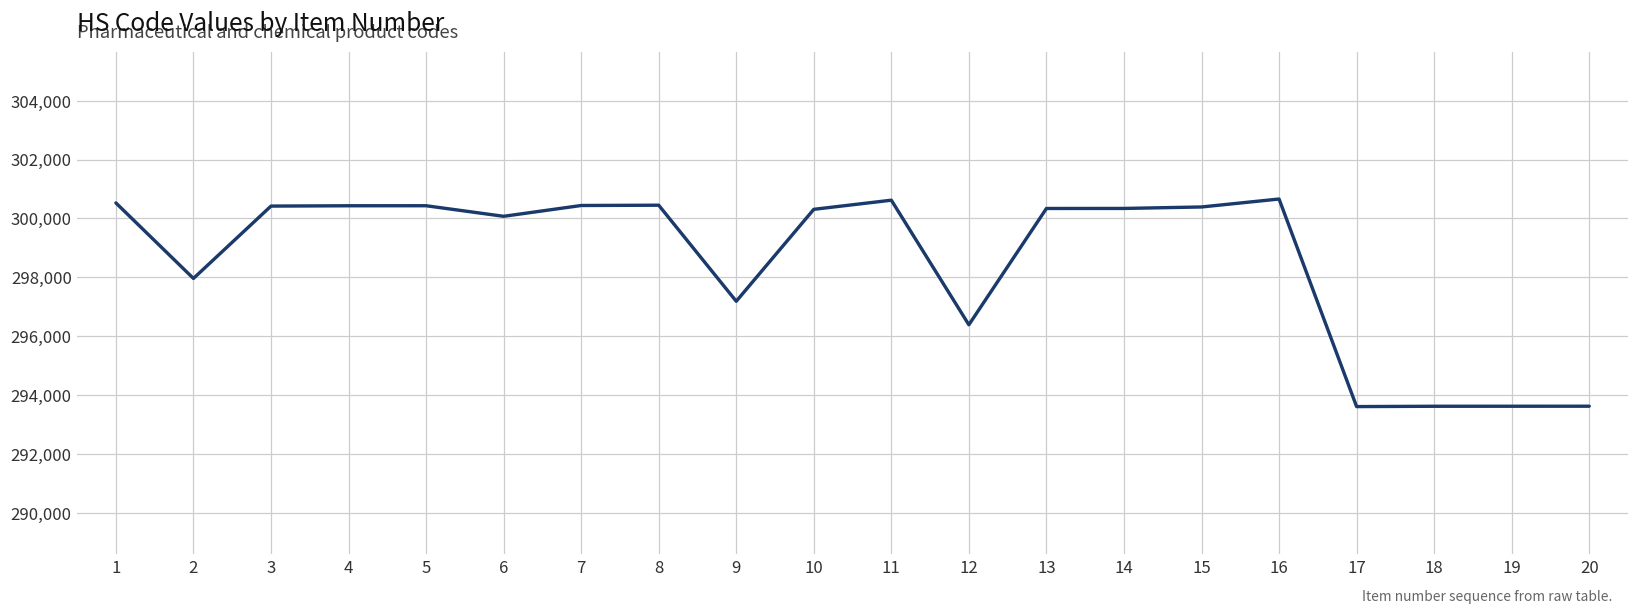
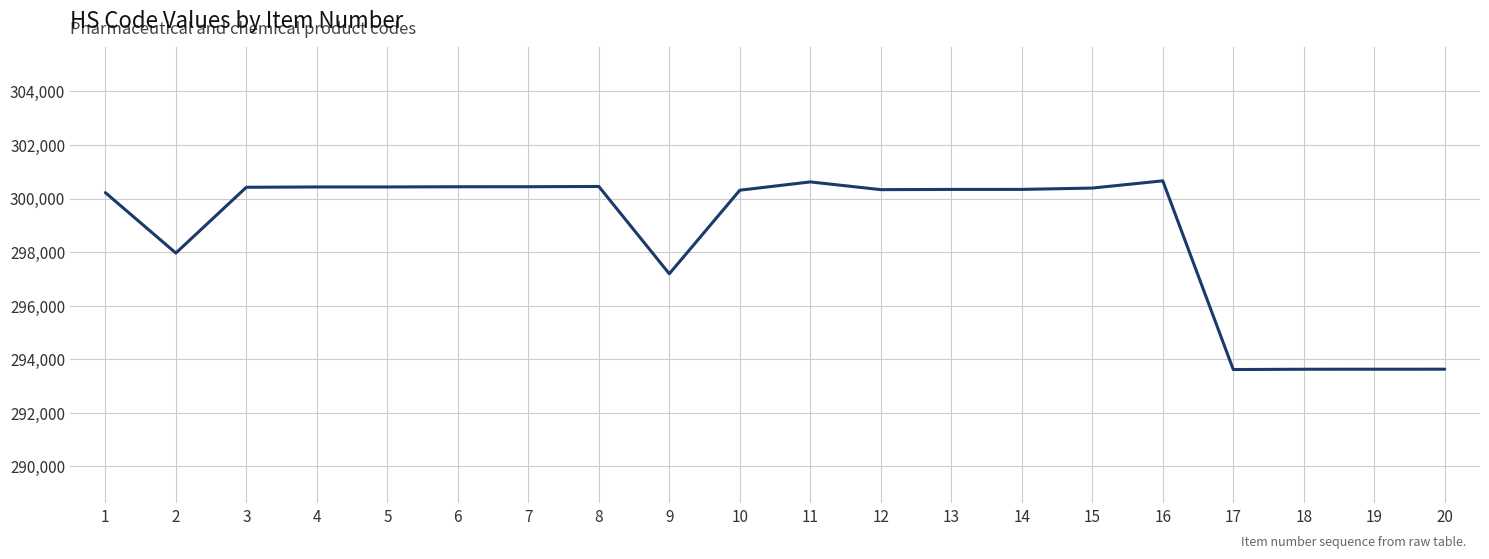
  {
-   "1": "300,500",
+   "1": "300,200",
    "2": "298,000",
    "3": "300,400",
    "4": "300,400",
    "5": "300,400",
-   "6": "300,100",
+   "6": "300,400",
    "7": "300,400",
    "8": "300,500",
    "9": "297,200",
    "10": "300,300",
    "11": "300,600",
-   "12": "296,400",
+   "12": "300,300",
    "13": "300,300",
    "14": "300,300",
    "15": "300,400",
    "16": "300,700",
    "17": "293,600",
    "18": "293,600",
    "19": "293,600",
    "20": "293,600"
  }
